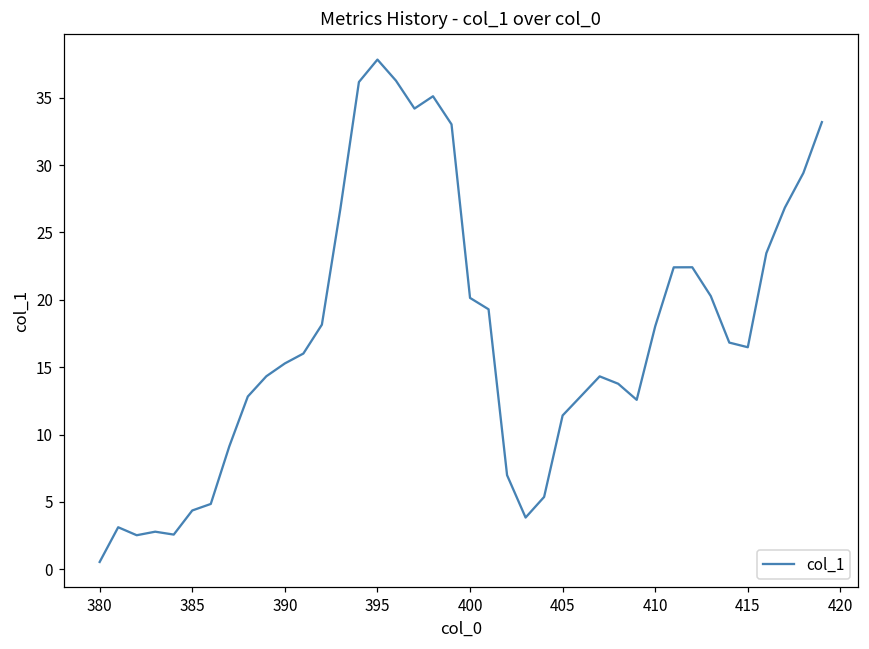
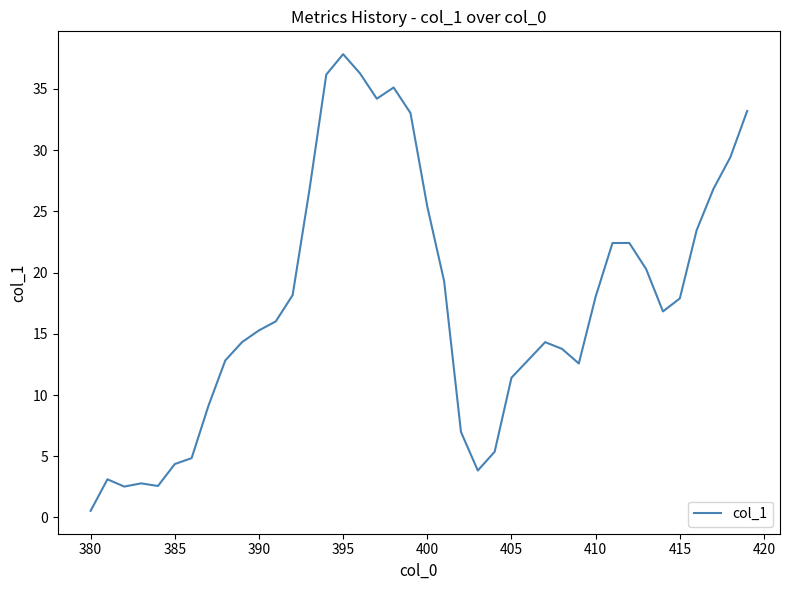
  {
    "380": 0.5,
    "385": 4.4,
    "390": 15.3,
    "395": 37.8,
-   "400": 20.1,
+   "400": 25.4,
    "405": 11.4,
    "410": 18.0,
-   "415": 16.5
+   "415": 17.9
  }
